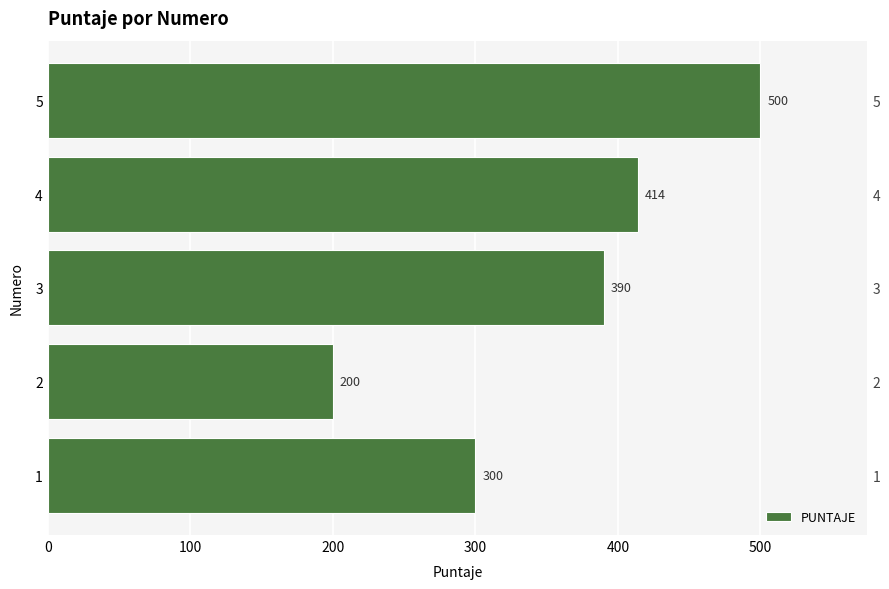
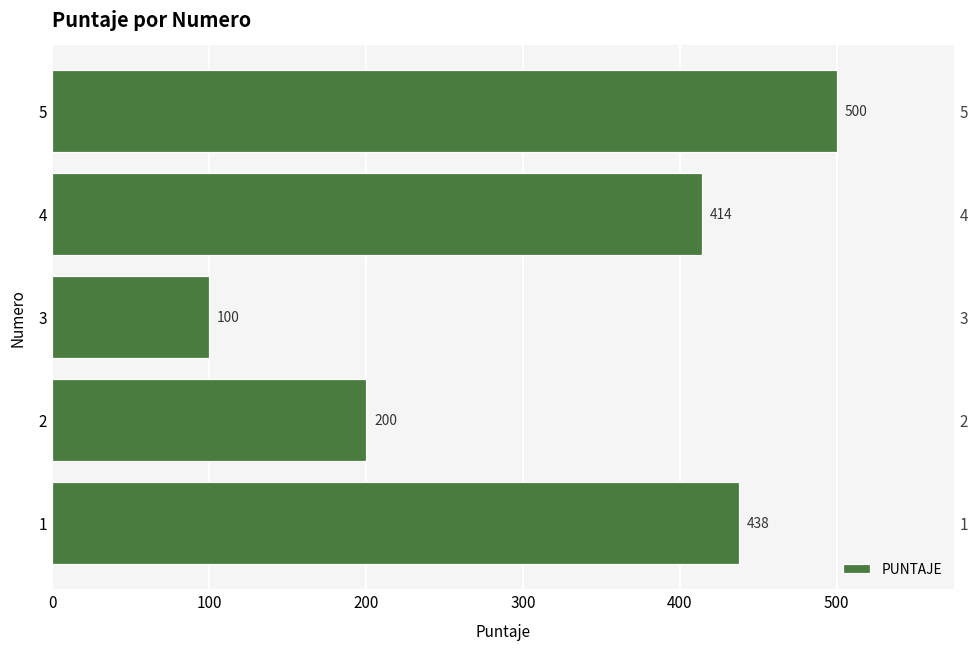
  {
    "5": 500,
    "4": 414,
-   "3": 390,
+   "3": 100,
    "2": 200,
-   "1": 300
+   "1": 438
  }
